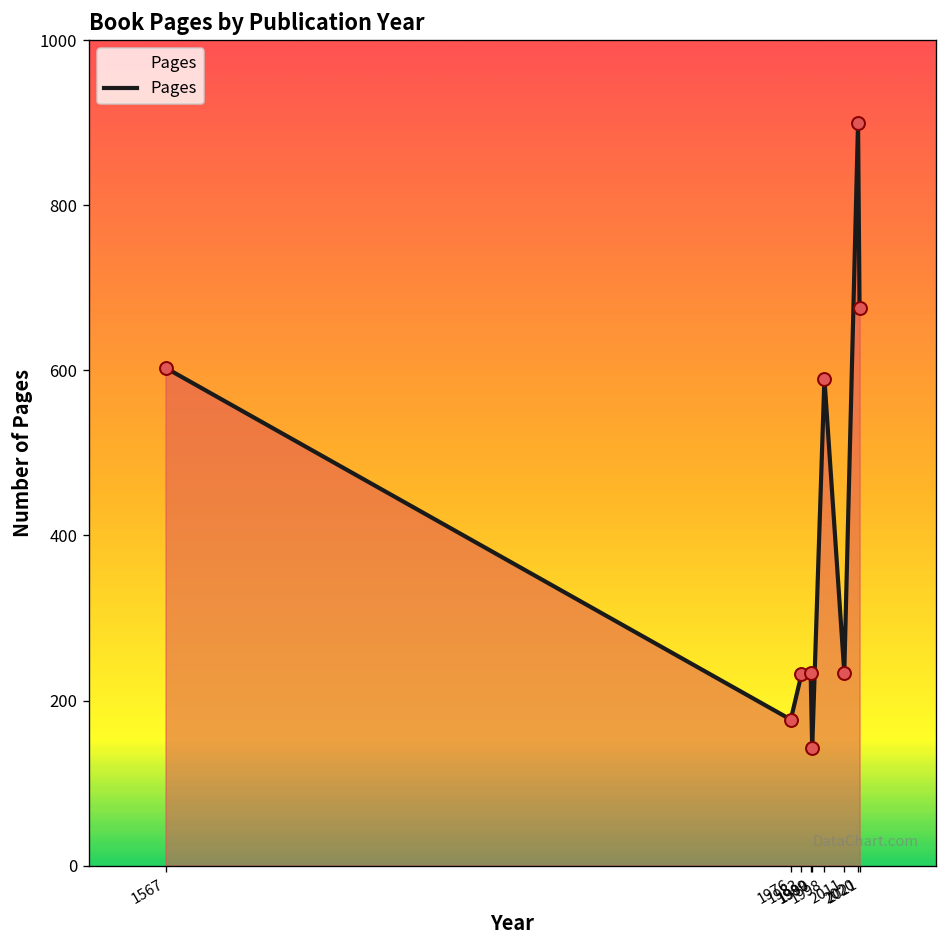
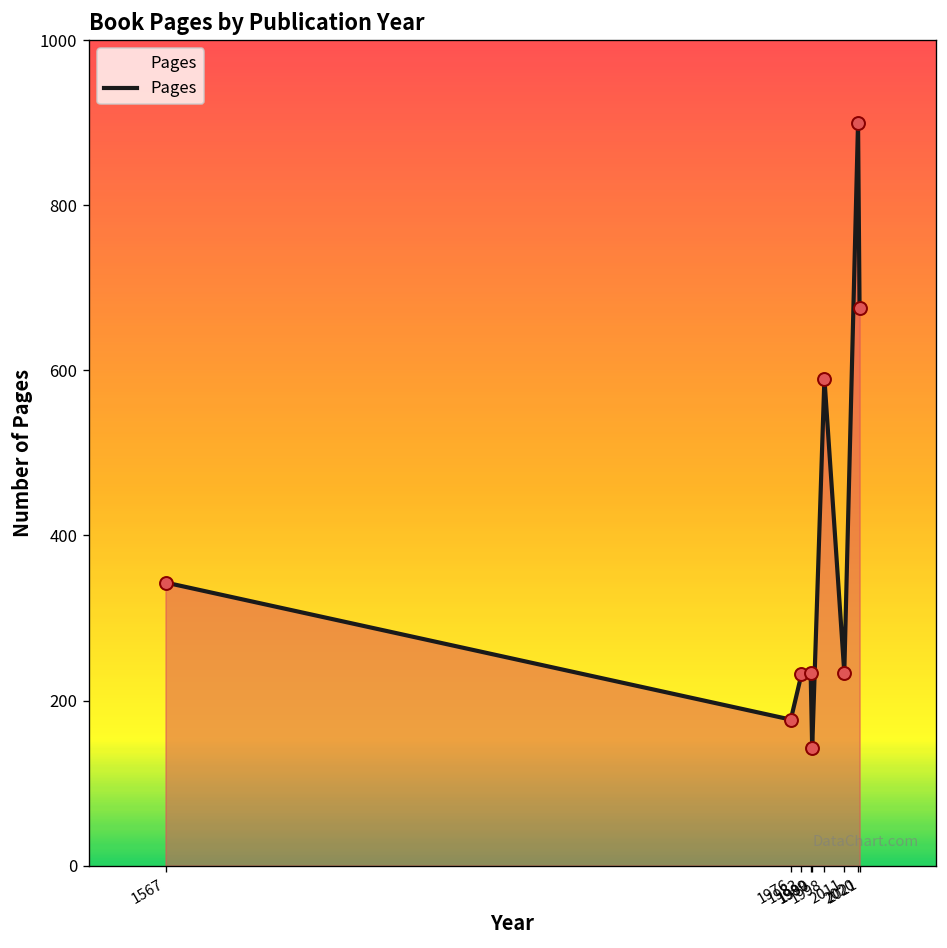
  {
-   "1567": 600,
+   "1567": 340,
    "1976": 180,
    "1983": 230,
    "1989": 230,
    "1990": 140,
    "1998": 590,
    "2011": 230,
    "2020": 900,
    "2021": 680
  }
